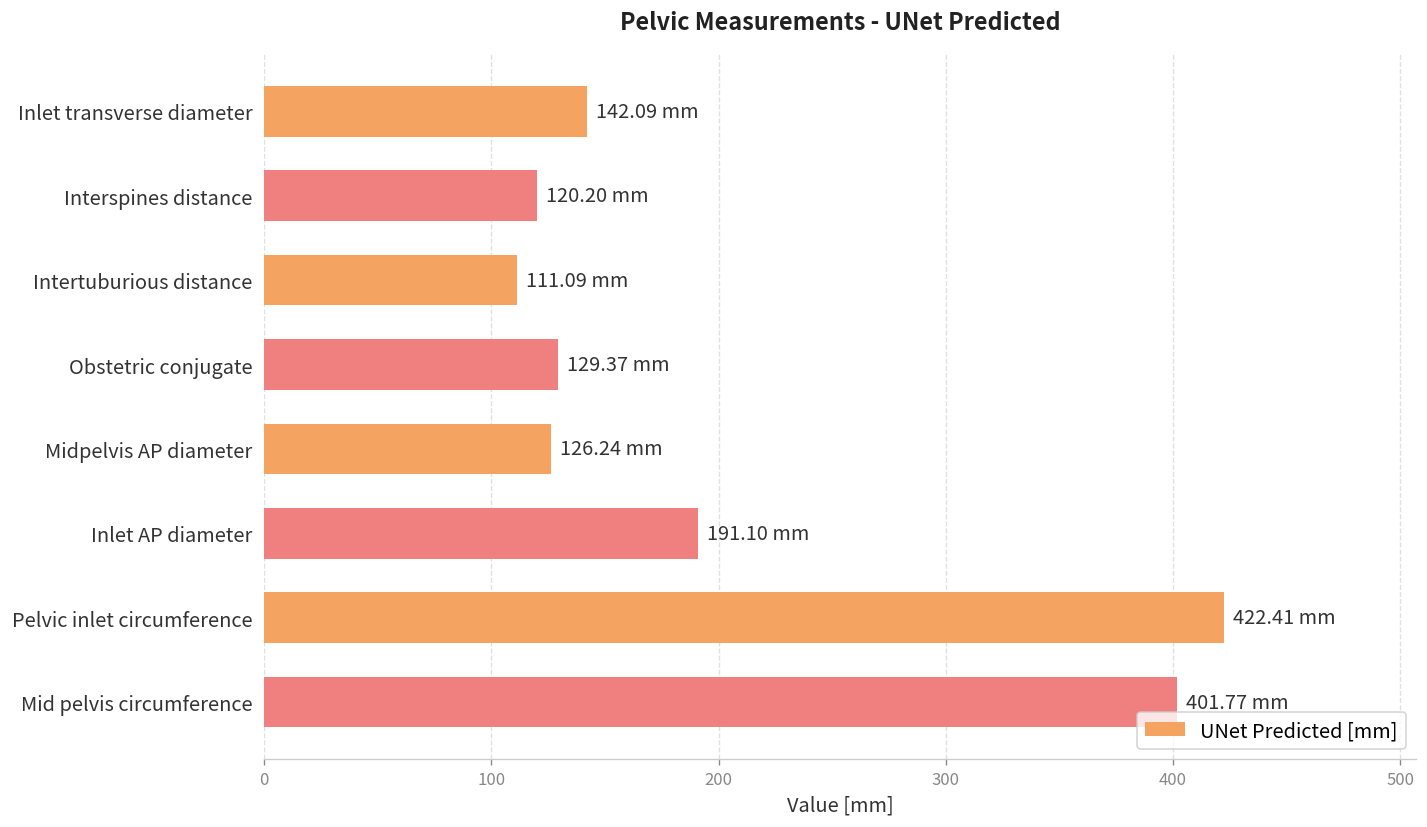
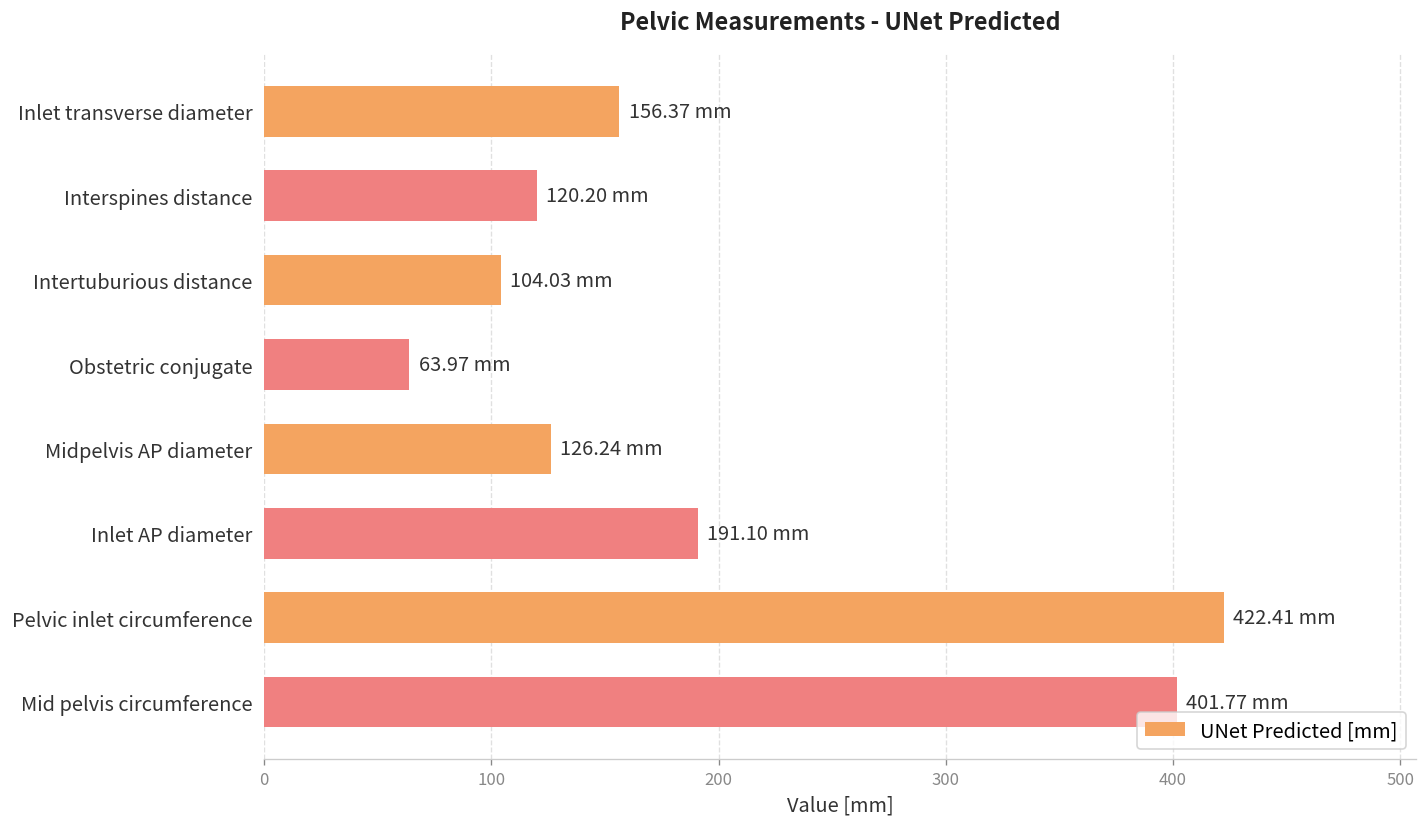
  {
-   "Inlet transverse diameter": 142.09,
+   "Inlet transverse diameter": 156.37,
    "Interspines distance": 120.20,
-   "Intertuburious distance": 111.09,
-   "Obstetric conjugate": 129.37,
+   "Intertuburious distance": 104.03,
+   "Obstetric conjugate": 63.97,
    "Midpelvis AP diameter": 126.24,
    "Inlet AP diameter": 191.10,
    "Pelvic inlet circumference": 422.41,
    "Mid pelvis circumference": 401.77
  }
